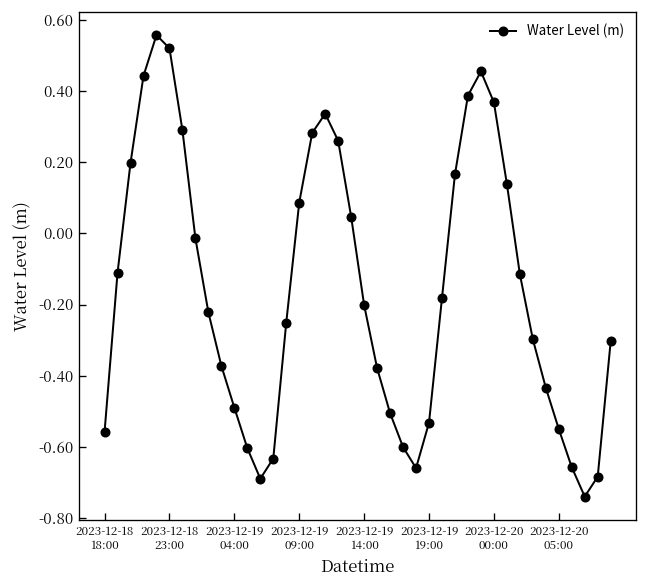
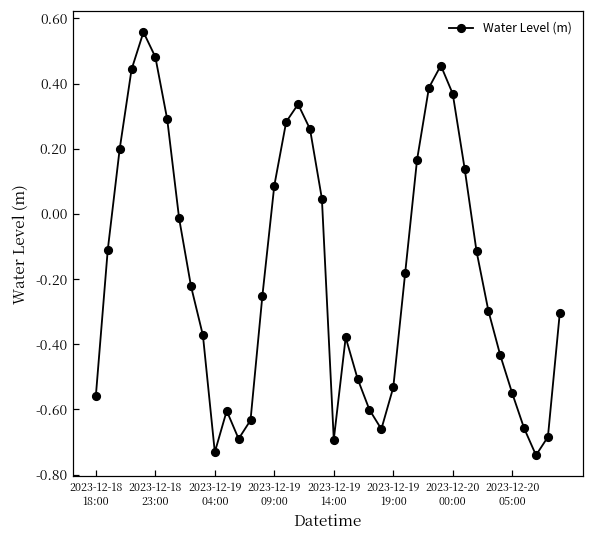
  {
    "2023-12-18 18:00": -0.56,
-   "2023-12-18 23:00": 0.52,
-   "2023-12-19 04:00": -0.49,
+   "2023-12-18 23:00": 0.48,
+   "2023-12-19 04:00": -0.73,
    "2023-12-19 09:00": 0.09,
-   "2023-12-19 14:00": -0.20,
+   "2023-12-19 14:00": -0.69,
    "2023-12-19 19:00": -0.53,
    "2023-12-20 00:00": 0.37,
    "2023-12-20 05:00": -0.55
  }
